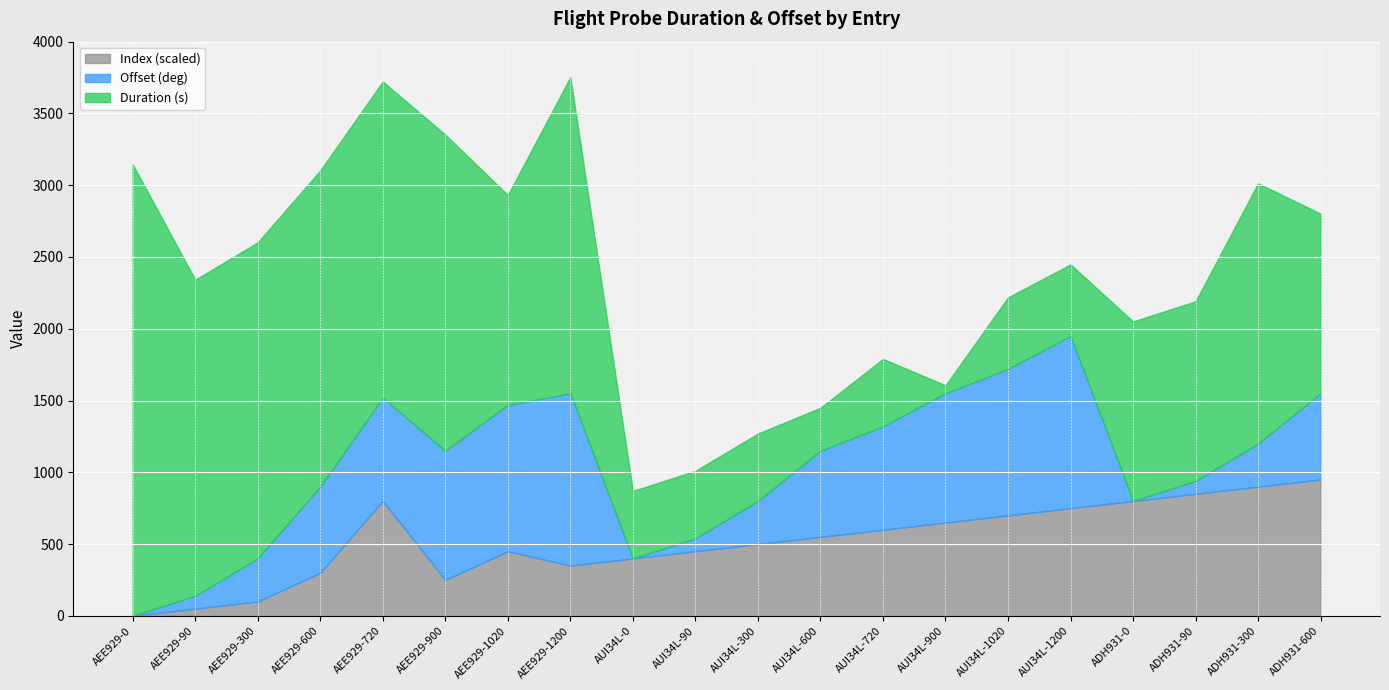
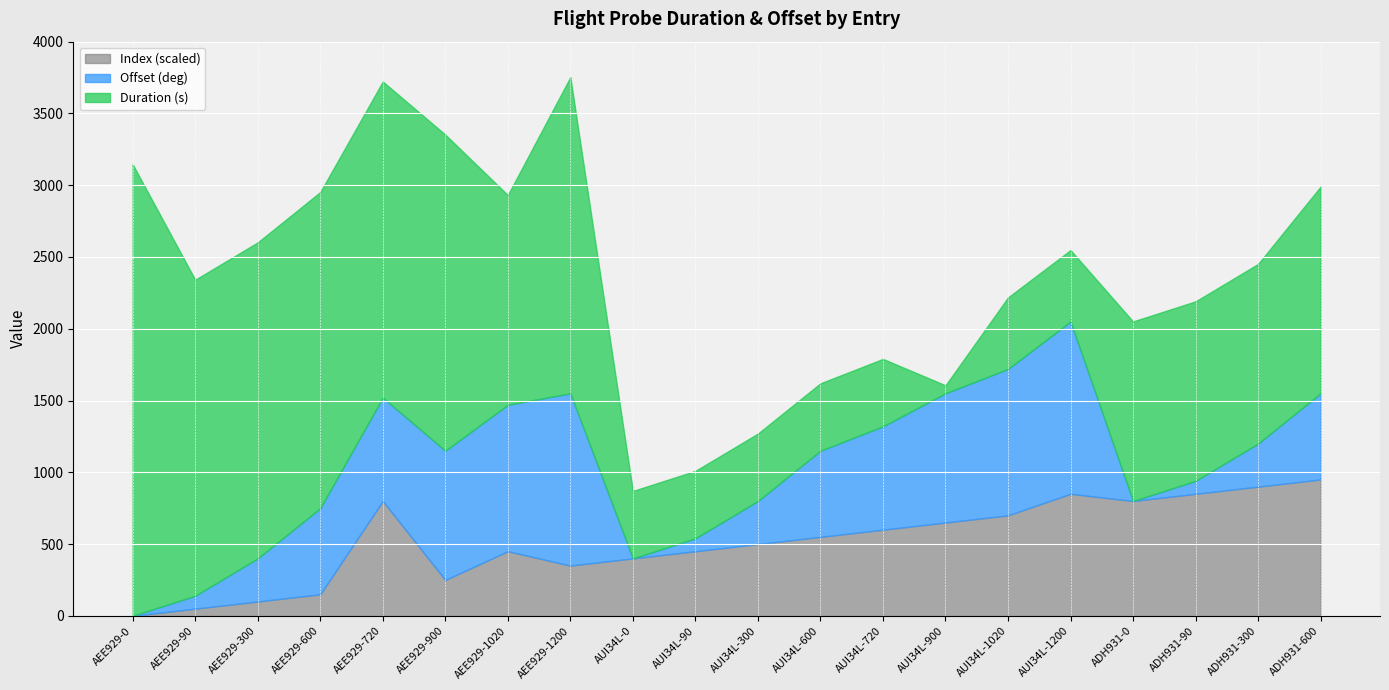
  {
    "Index (scaled)": {
      "AEE929-90": 50,
      "AEE929-300": 100,
-     "AEE929-600": 300,
+     "AEE929-600": 150,
      "AEE929-720": 800,
      "AEE929-900": 250,
      "AEE929-1020": 450,
      "AEE929-1200": 350,
      "AUI34L-90": 450,
      "AUI34L-300": 500,
      "AUI34L-600": 550,
      "AUI34L-720": 600,
      "AUI34L-900": 650,
      "AUI34L-1020": 700,
-     "AUI34L-1200": 750,
+     "AUI34L-1200": 850,
      "ADH931-90": 850,
      "ADH931-300": 900,
      "ADH931-600": 950
    },
    "Offset (deg)": {
      "AEE929-90": 90,
      "AEE929-300": 300,
      "AEE929-600": 600,
      "AEE929-720": 720,
      "AEE929-900": 900,
      "AEE929-1020": 1020,
      "AEE929-1200": 1200,
      "AUI34L-90": 90,
      "AUI34L-300": 300,
      "AUI34L-600": 600,
      "AUI34L-720": 720,
      "AUI34L-900": 900,
      "AUI34L-1020": 1020,
      "AUI34L-1200": 1200,
      "ADH931-90": 90,
      "ADH931-300": 300,
      "ADH931-600": 600
    },
    "Duration (s)": {
      "AEE929-0": 3150,
      "AEE929-90": 2200,
      "AEE929-300": 2200,
      "AEE929-600": 2200,
      "AEE929-720": 2200,
      "AEE929-900": 2200,
      "AEE929-1020": 1460,
      "AEE929-1200": 2200,
      "AUI34L-0": 470,
      "AUI34L-90": 470,
      "AUI34L-300": 470,
-     "AUI34L-600": 300,
+     "AUI34L-600": 470,
      "AUI34L-720": 470,
      "AUI34L-900": 60,
      "AUI34L-1020": 500,
      "AUI34L-1200": 500,
      "ADH931-0": 1250,
      "ADH931-90": 1250,
-     "ADH931-300": 1810,
-     "ADH931-600": 1250
+     "ADH931-300": 1250,
+     "ADH931-600": 1440
    }
  }
